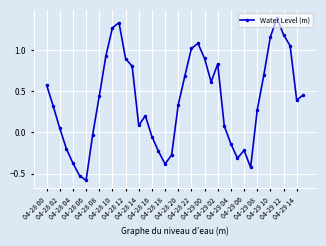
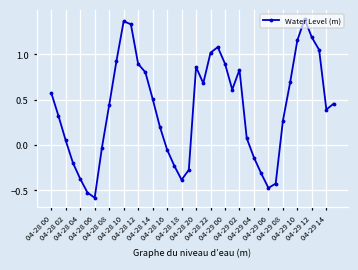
  {
    "04-28 00": 0.6,
    "04-28 02": 0.1,
    "04-28 04": -0.4,
    "04-28 06": -0.6,
    "04-28 08": 0.4,
-   "04-28 10": 1.3,
+   "04-28 10": 1.4,
    "04-28 12": 0.9,
-   "04-28 14": 0.1,
+   "04-28 14": 0.5,
    "04-28 16": -0.1,
    "04-28 18": -0.4,
-   "04-28 20": 0.3,
+   "04-28 20": 0.9,
    "04-28 22": 1.0,
    "04-29 00": 0.9,
    "04-29 02": 0.8,
    "04-29 04": -0.1,
-   "04-29 06": -0.2,
+   "04-29 06": -0.5,
    "04-29 08": 0.3,
    "04-29 10": 1.2,
    "04-29 12": 1.2,
    "04-29 14": 0.4
  }
